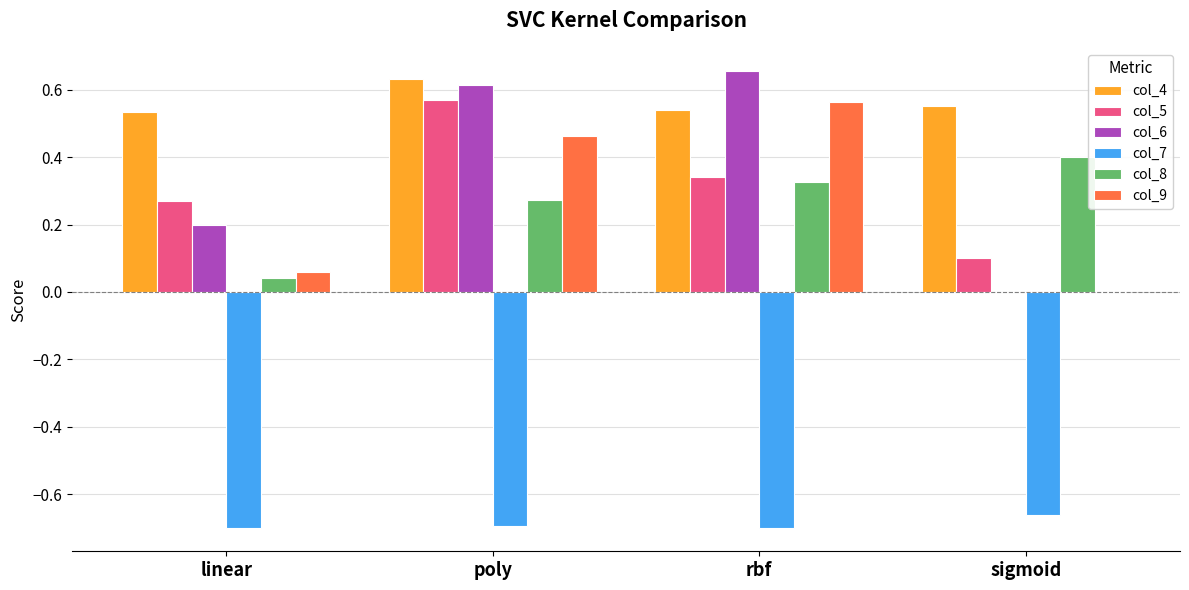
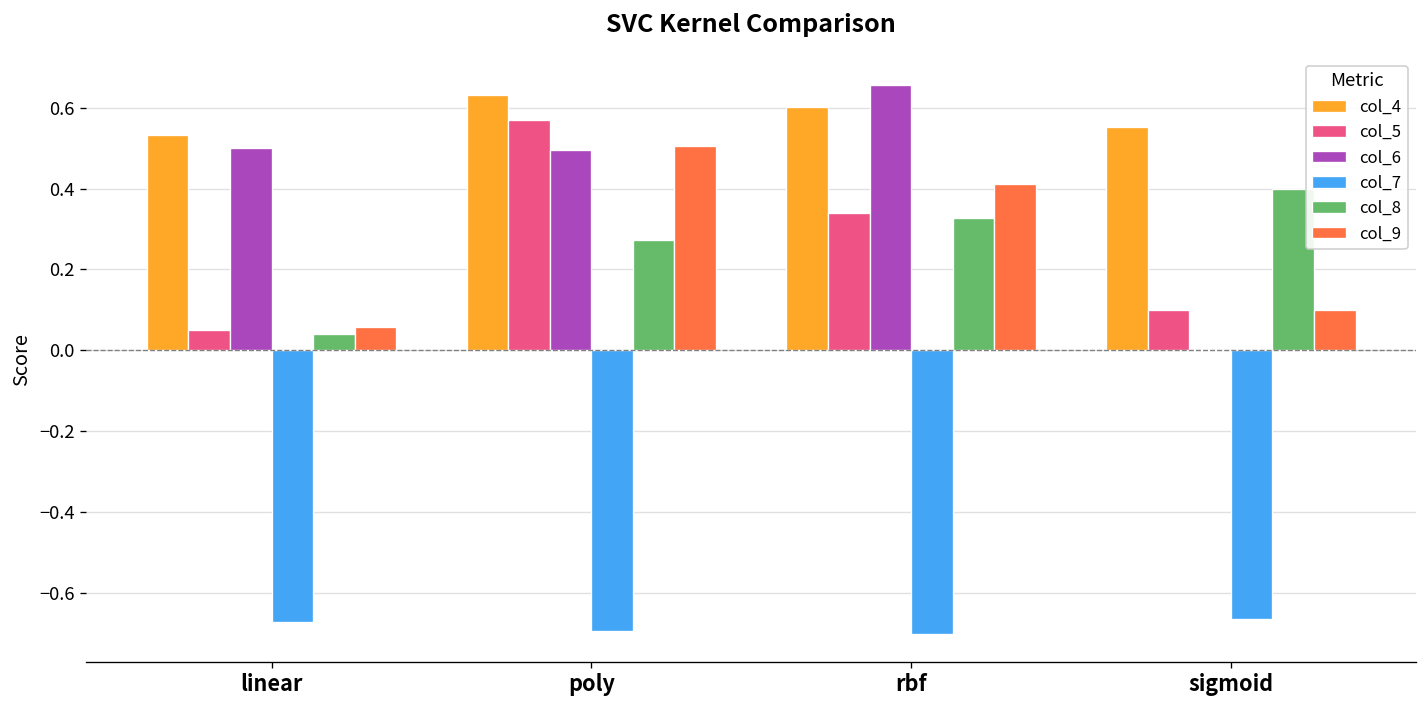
  {
    "col_4": {
      "linear": 0.53,
      "poly": 0.63,
-     "rbf": 0.54,
+     "rbf": 0.60,
      "sigmoid": 0.55
    },
    "col_5": {
-     "linear": 0.27,
+     "linear": 0.05,
      "poly": 0.57,
      "rbf": 0.34,
      "sigmoid": 0.10
    },
    "col_6": {
-     "linear": 0.2,
-     "poly": 0.61,
+     "linear": 0.5,
+     "poly": 0.50,
      "rbf": 0.66,
      "sigmoid": 0.00
    },
    "col_7": {
-     "linear": -0.70,
+     "linear": -0.67,
      "poly": -0.69,
      "rbf": -0.70,
      "sigmoid": -0.66
    },
    "col_8": {
      "linear": 0.04,
      "poly": 0.27,
      "rbf": 0.33,
      "sigmoid": 0.40
    },
    "col_9": {
      "linear": 0.06,
-     "poly": 0.46,
-     "rbf": 0.56,
-     "sigmoid": 0.0
+     "poly": 0.51,
+     "rbf": 0.41,
+     "sigmoid": 0.1
    }
  }
